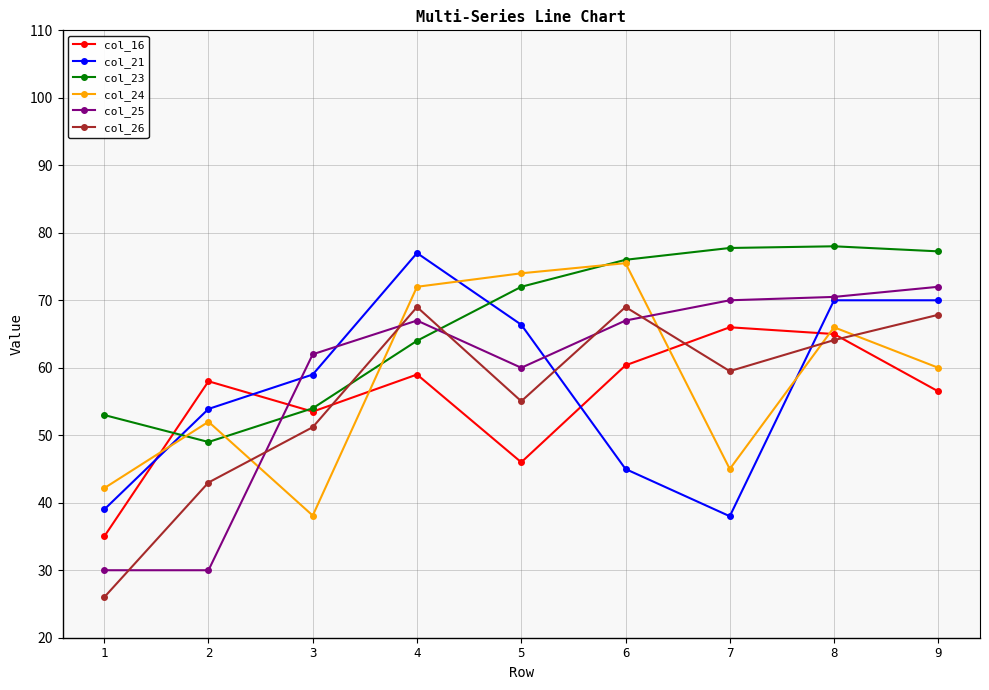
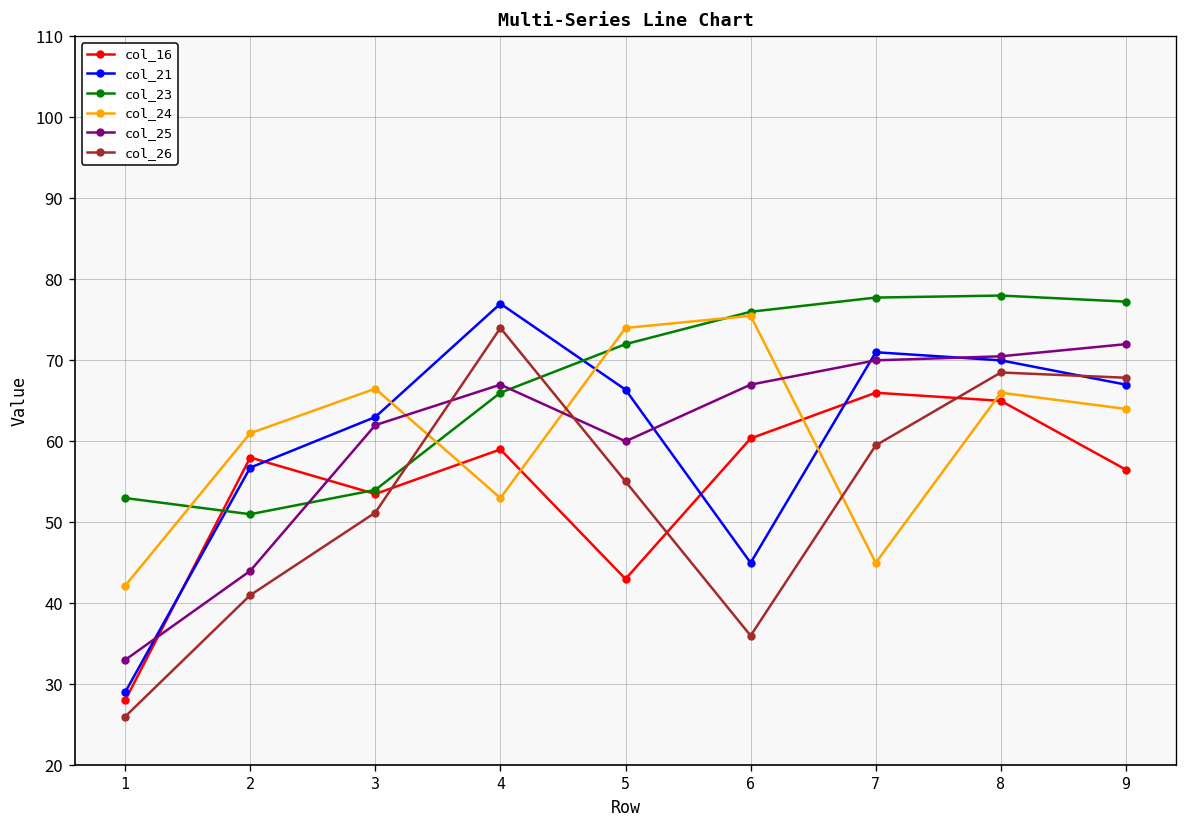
  {
    "col_16": {
-     "1": 35,
+     "1": 28,
      "2": 58,
      "3": 54,
      "4": 59,
-     "5": 46,
+     "5": 43,
      "6": 60,
      "7": 66,
      "8": 65,
      "9": 57
    },
    "col_21": {
-     "1": 39,
-     "2": 54,
-     "3": 59,
+     "1": 29,
+     "2": 57,
+     "3": 63,
      "4": 77,
      "5": 66,
      "6": 45,
-     "7": 38,
+     "7": 71,
      "8": 70,
-     "9": 70
+     "9": 67
    },
    "col_23": {
      "1": 53,
-     "2": 49,
+     "2": 51,
      "3": 54,
-     "4": 64,
+     "4": 66,
      "5": 72,
      "6": 76,
      "7": 78,
      "8": 78,
      "9": 77
    },
    "col_24": {
      "1": 42,
-     "2": 52,
-     "3": 38,
-     "4": 72,
+     "2": 61,
+     "3": 67,
+     "4": 53,
      "5": 74,
      "6": 76,
      "7": 45,
      "8": 66,
-     "9": 60
+     "9": 64
    },
    "col_25": {
-     "1": 30,
-     "2": 30,
+     "1": 33,
+     "2": 44,
      "3": 62,
      "4": 67,
      "5": 60,
      "6": 67,
      "7": 70,
      "8": 71,
      "9": 72
    },
    "col_26": {
      "1": 26,
-     "2": 43,
+     "2": 41,
      "3": 51,
-     "4": 69,
+     "4": 74,
      "5": 55,
-     "6": 69,
+     "6": 36,
      "7": 60,
-     "8": 64,
+     "8": 69,
      "9": 68
    }
  }
